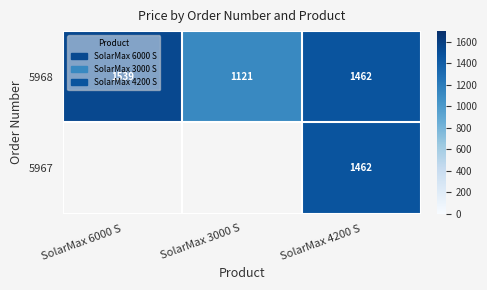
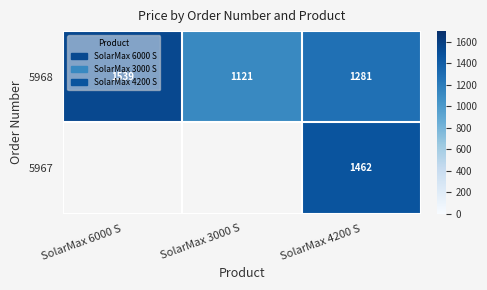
  {
    "5968": {
-     "SolarMax 4200 S": 1462
+     "SolarMax 4200 S": 1281
    }
  }
